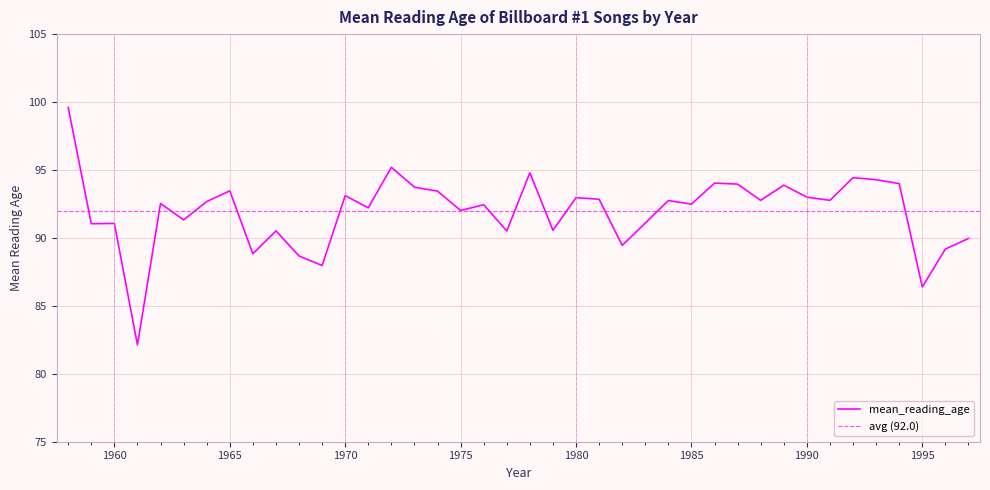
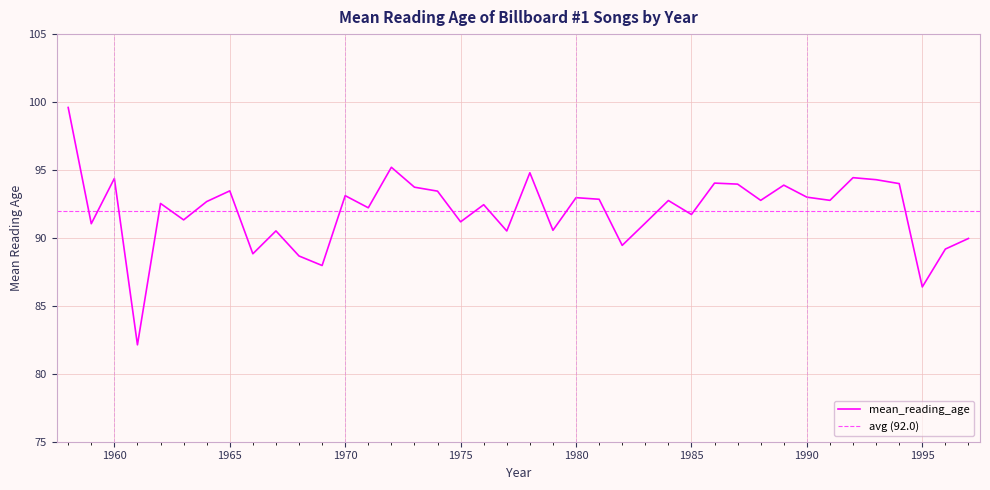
  {
-   "1960": 91.1,
+   "1960": 94.4,
    "1965": 93.5,
    "1970": 93.1,
-   "1975": 92.0,
+   "1975": 91.2,
    "1980": 93.0,
-   "1985": 92.5,
+   "1985": 91.7,
    "1990": 93.0,
    "1995": 86.4
  }
